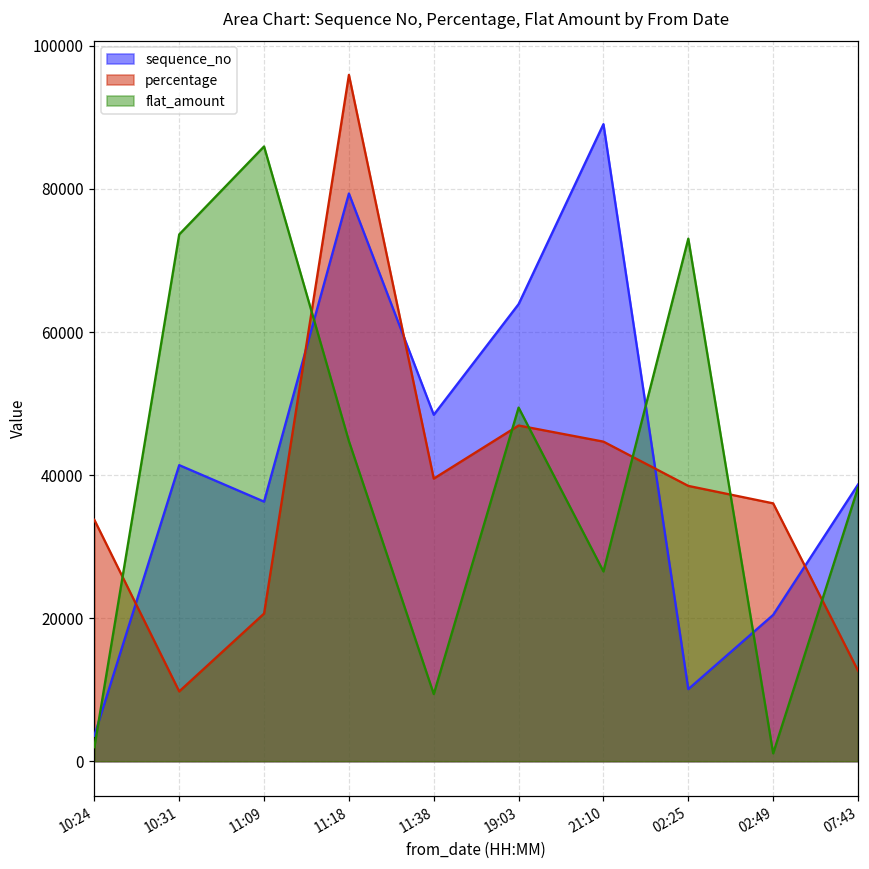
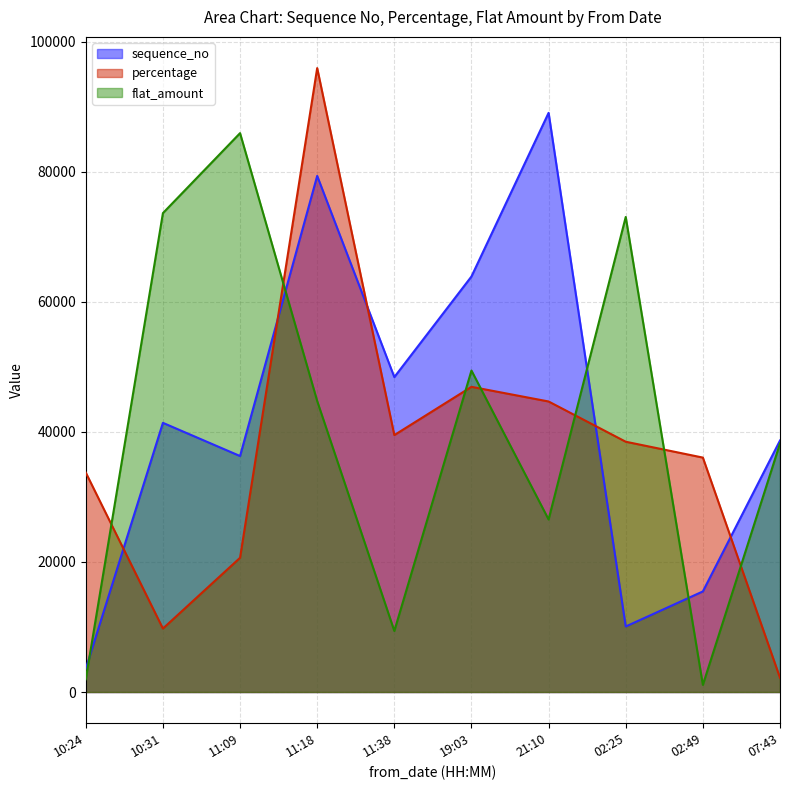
  {
    "sequence_no": {
      "10:24": 4000,
      "10:31": 41000,
      "11:09": 36000,
      "11:18": 79000,
      "11:38": 48000,
      "19:03": 64000,
      "21:10": 89000,
      "02:25": 10000,
-     "02:49": 20000,
+     "02:49": 15000,
      "07:43": 39000
    },
    "percentage": {
      "10:24": 34000,
      "10:31": 10000,
      "11:09": 21000,
      "11:18": 96000,
      "11:38": 40000,
      "19:03": 47000,
      "21:10": 45000,
      "02:25": 38000,
      "02:49": 36000,
-     "07:43": 13000
+     "07:43": 2000
    },
    "flat_amount": {
      "10:24": 2000,
      "10:31": 74000,
      "11:09": 86000,
      "11:18": 45000,
      "11:38": 9000,
      "19:03": 49000,
      "21:10": 27000,
      "02:25": 73000,
      "02:49": 1000,
      "07:43": 38000
    }
  }
